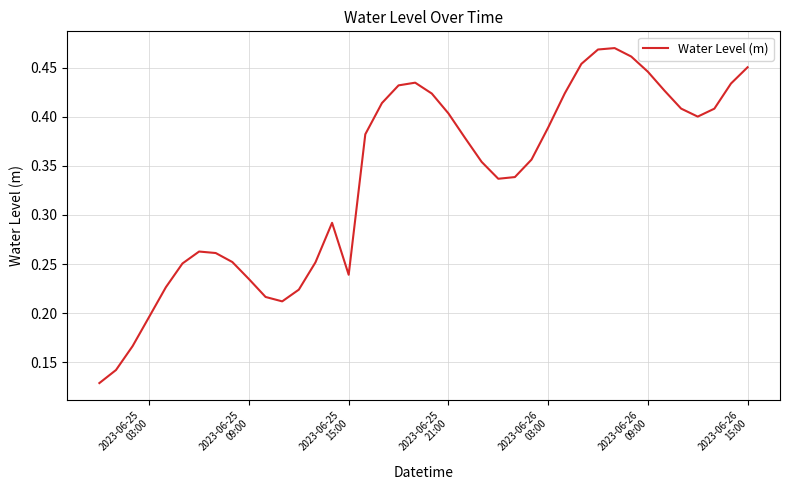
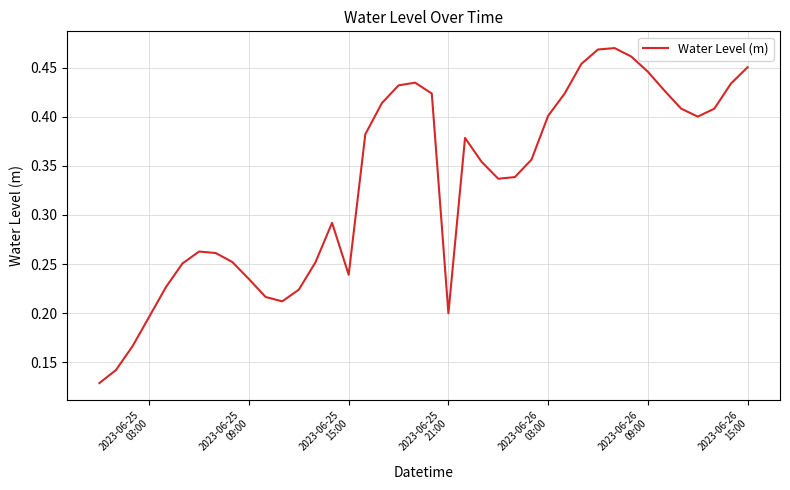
  {
    "2023-06-25 03:00": 0.20,
    "2023-06-25 09:00": 0.23,
    "2023-06-25 15:00": 0.24,
-   "2023-06-25 21:00": 0.40,
-   "2023-06-26 03:00": 0.39,
+   "2023-06-25 21:00": 0.20,
+   "2023-06-26 03:00": 0.40,
    "2023-06-26 09:00": 0.45,
    "2023-06-26 15:00": 0.45
  }
